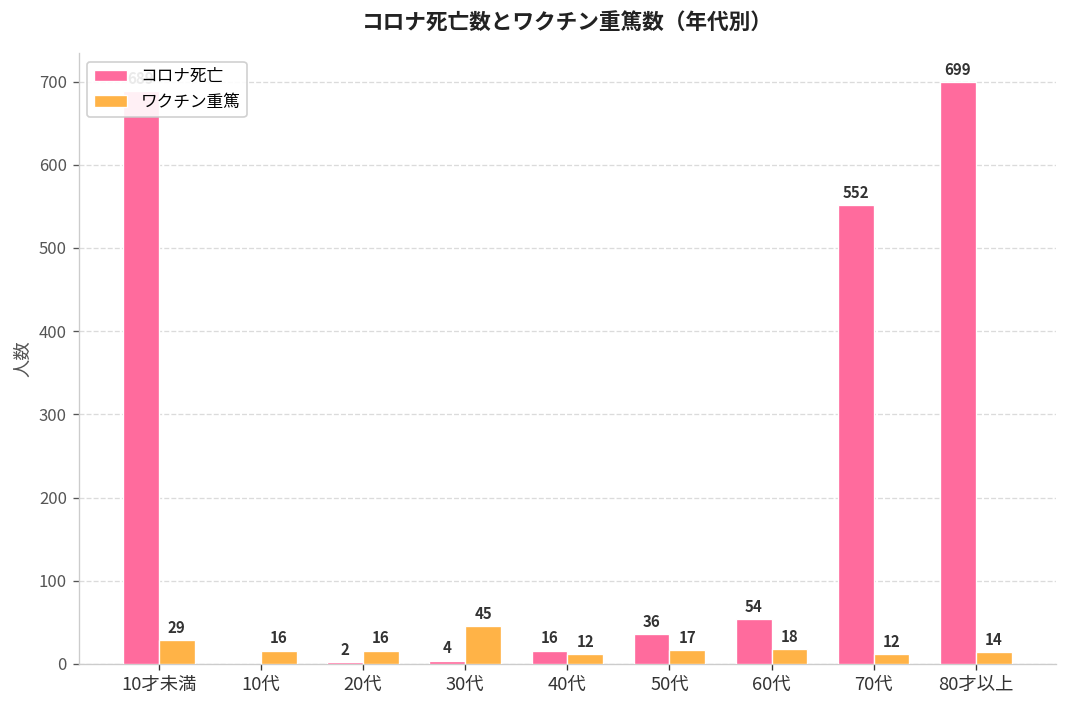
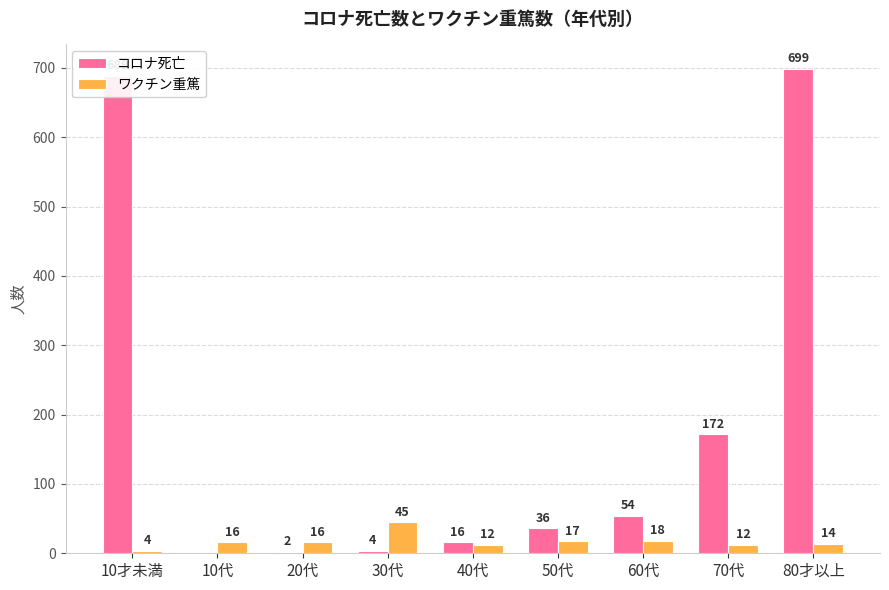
  {
    "コロナ死亡": {
      "20代": 2,
      "30代": 4,
      "40代": 16,
      "50代": 36,
      "60代": 54,
-     "70代": 552,
+     "70代": 172,
      "80才以上": 699
    },
    "ワクチン重篤": {
-     "10才未満": 29,
+     "10才未満": 4,
      "10代": 16,
      "20代": 16,
      "30代": 45,
      "40代": 12,
      "50代": 17,
      "60代": 18,
      "70代": 12,
      "80才以上": 14
    }
  }
